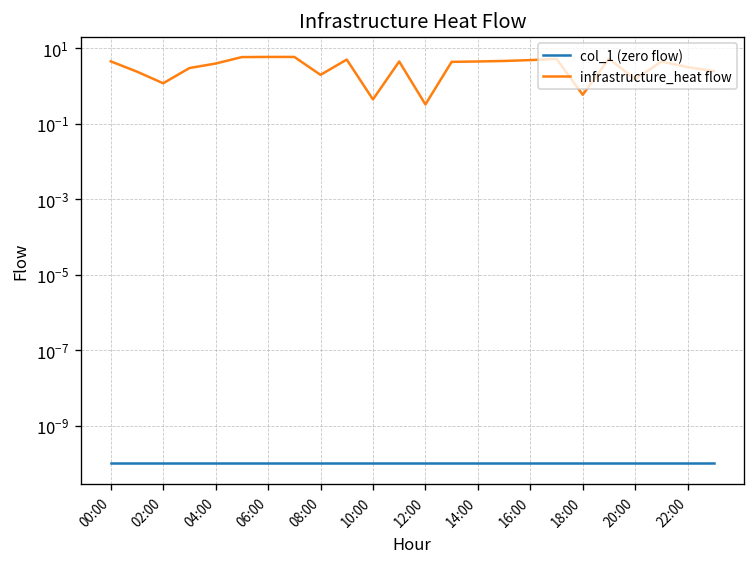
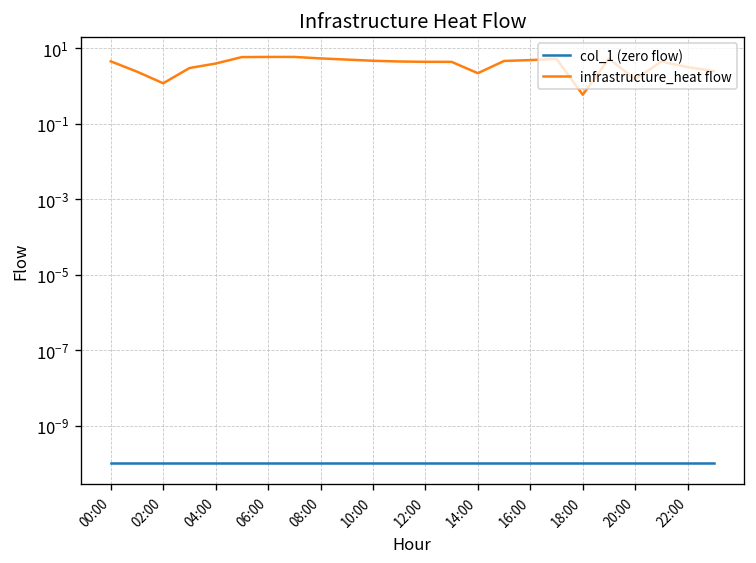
  {
    "col_1 (zero flow)": {
      "00:00": 0.00000000010,
      "02:00": 0.00000000010,
      "04:00": 0.00000000010,
      "06:00": 0.00000000010,
      "08:00": 0.00000000010,
      "10:00": 0.00000000010,
      "12:00": 0.00000000010,
      "14:00": 0.00000000010,
      "16:00": 0.00000000010,
      "18:00": 0.00000000010,
      "20:00": 0.00000000010,
      "22:00": 0.00000000010
    },
    "infrastructure_heat flow": {
      "00:00": 4,
      "02:00": 1.2,
      "04:00": 4,
      "06:00": 6,
-     "08:00": 2,
-     "10:00": 0.4,
-     "12:00": 0.3,
-     "14:00": 4,
+     "08:00": 5,
+     "10:00": 5,
+     "12:00": 4,
+     "14:00": 2,
      "16:00": 5,
      "18:00": 0.6
    }
  }
